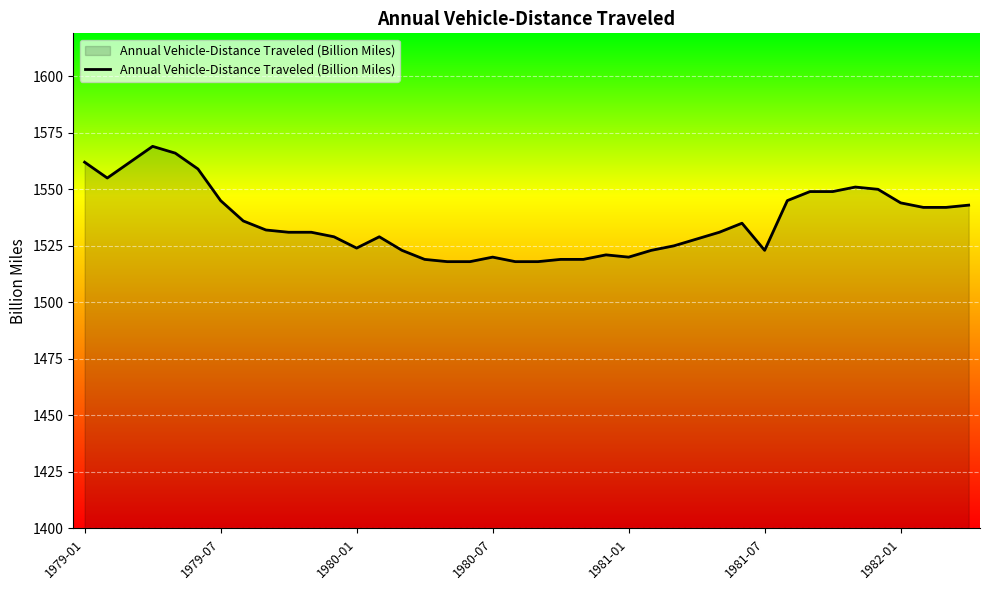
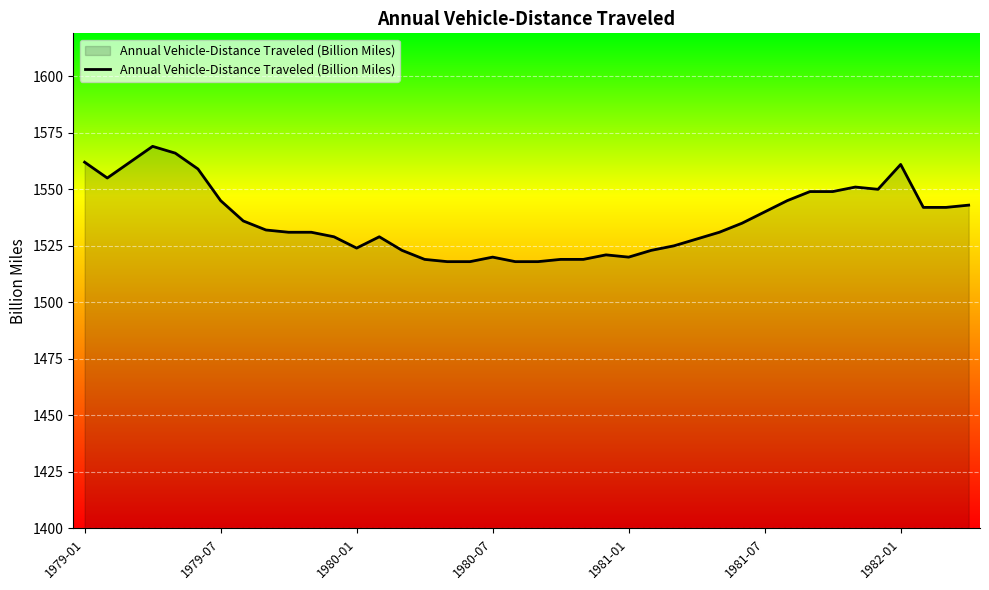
  {
    "1979-01": 1562,
    "1979-07": 1545,
    "1980-01": 1524,
    "1980-07": 1520,
    "1981-01": 1520,
-   "1981-07": 1523,
-   "1982-01": 1544
+   "1981-07": 1540,
+   "1982-01": 1561
  }
